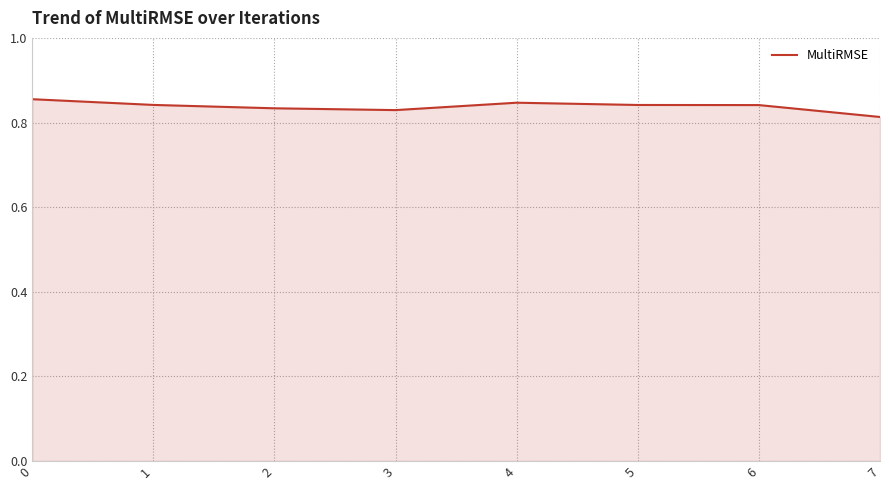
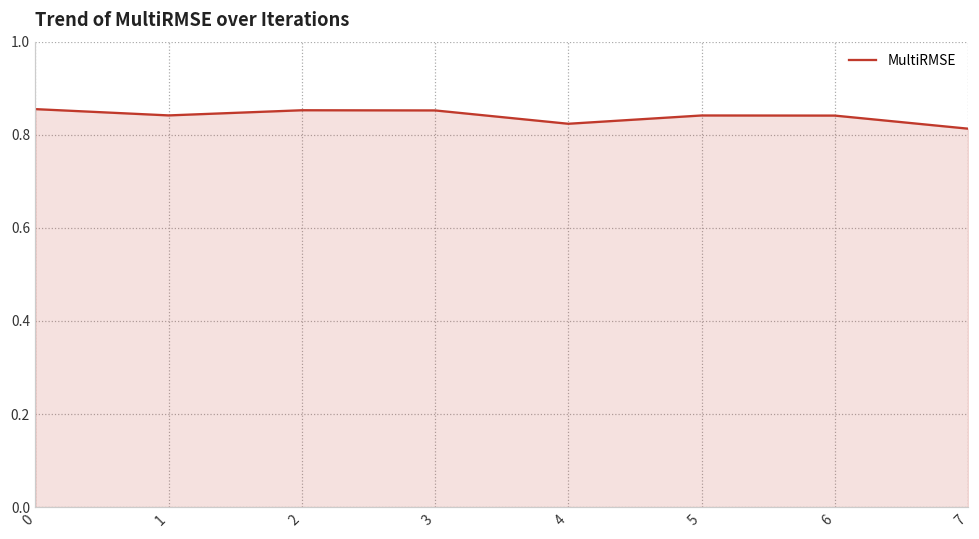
  {
    "0": 0.86,
    "1": 0.84,
-   "2": 0.83,
-   "3": 0.83,
-   "4": 0.85,
+   "2": 0.85,
+   "3": 0.85,
+   "4": 0.82,
    "5": 0.84,
    "6": 0.84,
    "7": 0.81
  }
